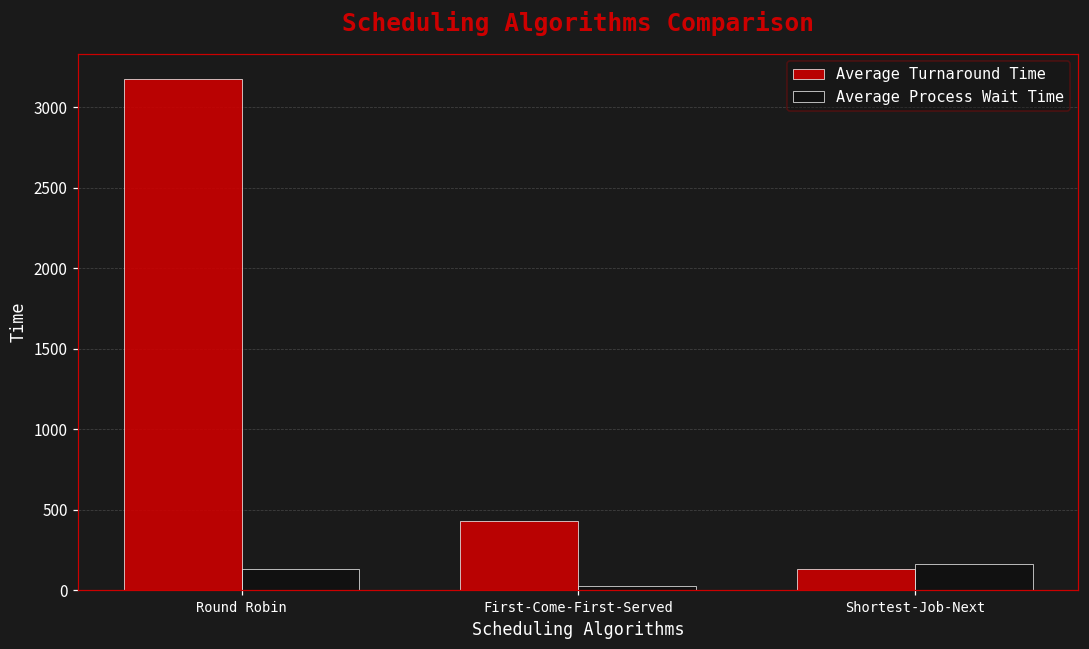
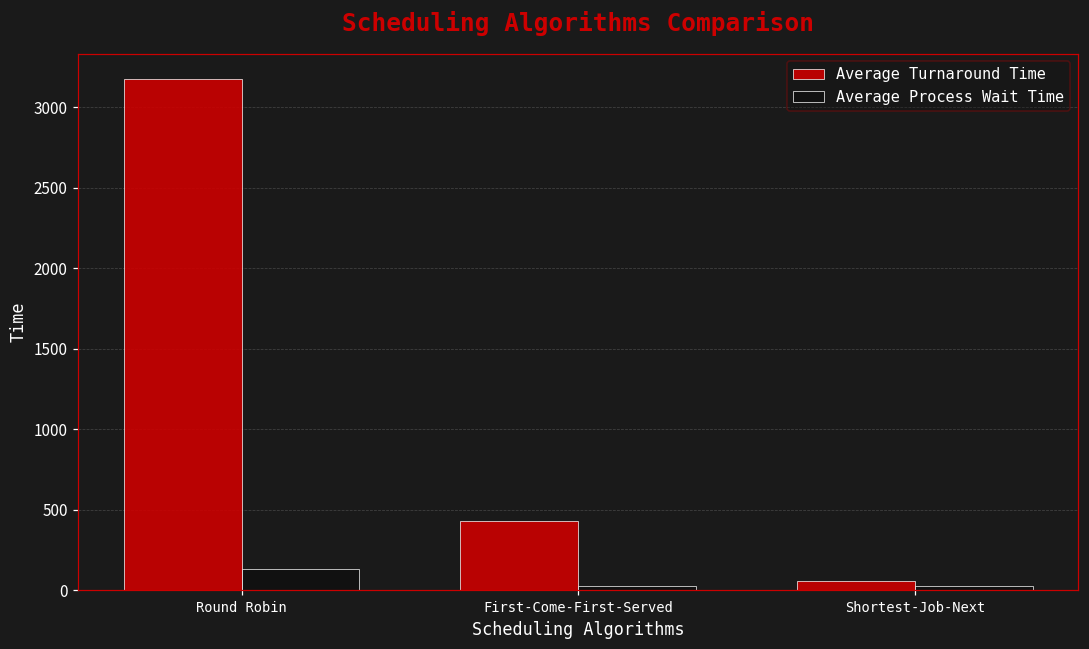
  {
    "Average Turnaround Time": {
      "Round Robin": 3170,
      "First-Come-First-Served": 430,
-     "Shortest-Job-Next": 140
+     "Shortest-Job-Next": 60
    },
    "Average Process Wait Time": {
      "Round Robin": 140,
      "First-Come-First-Served": 30,
-     "Shortest-Job-Next": 160
+     "Shortest-Job-Next": 30
    }
  }
